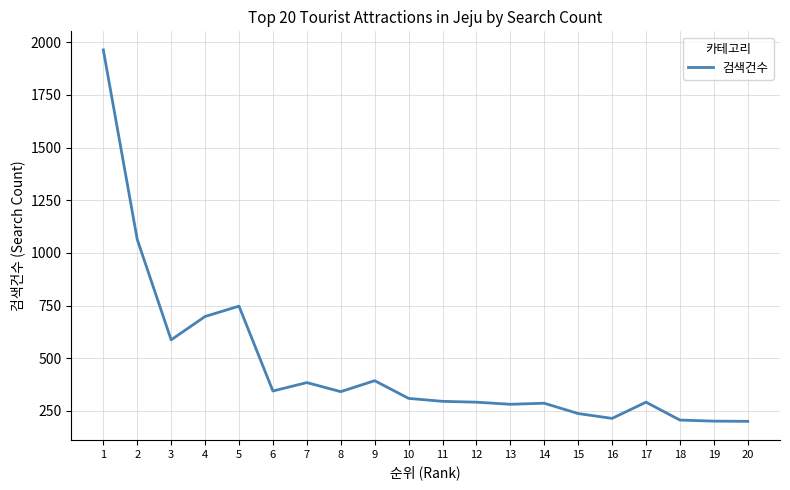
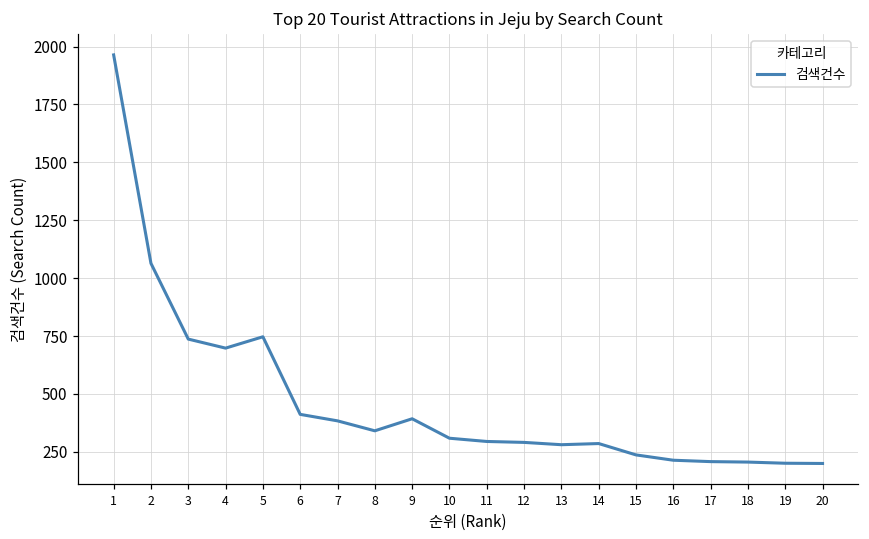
  {
    "1": 1960,
    "2": 1060,
-   "3": 590,
+   "3": 740,
    "4": 700,
    "5": 750,
-   "6": 340,
+   "6": 410,
    "7": 380,
    "8": 340,
    "9": 390,
    "10": 310,
    "11": 300,
    "12": 290,
    "13": 280,
    "14": 290,
    "15": 240,
    "16": 210,
-   "17": 290,
+   "17": 210,
    "18": 210,
    "19": 200,
    "20": 200
  }
